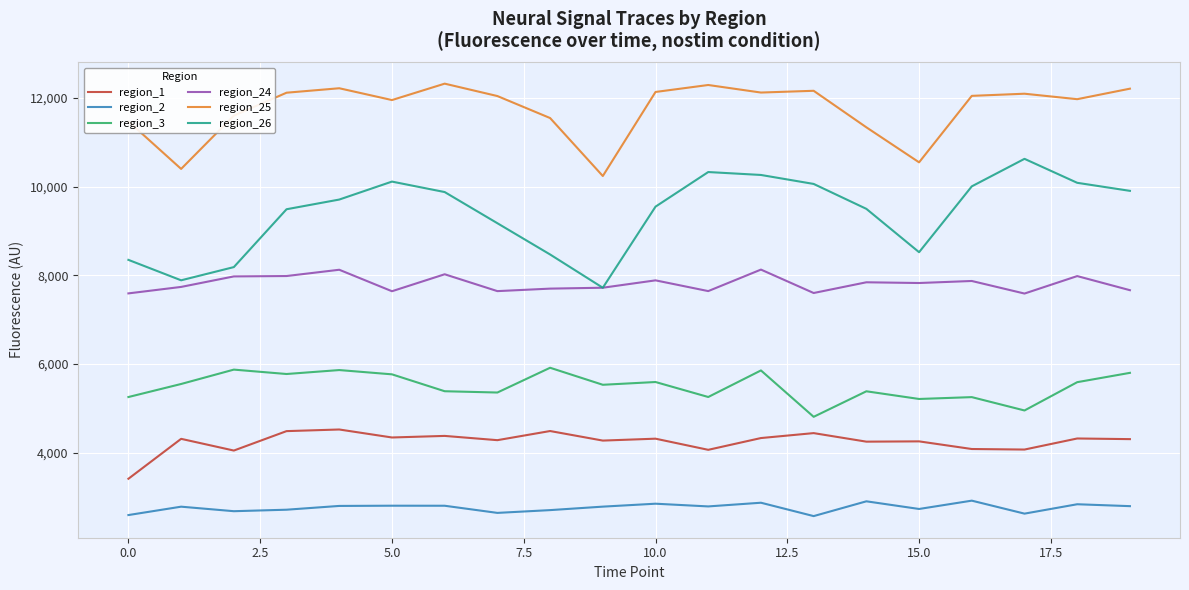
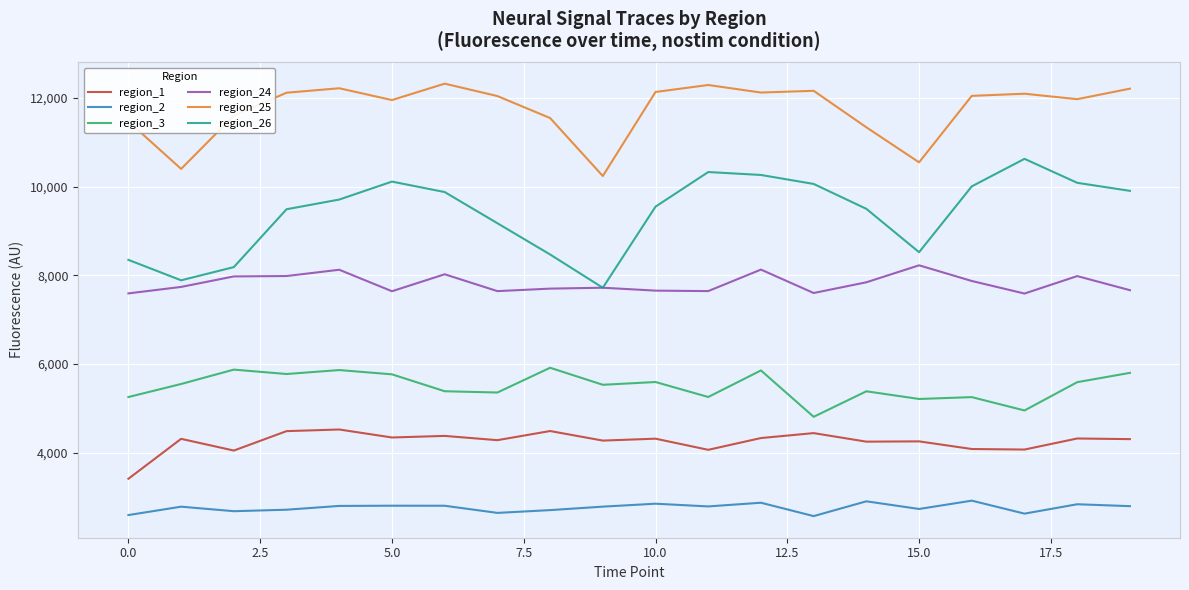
  {
    "region_1": {
      "0.0": "3,400",
      "5.0": "4,300",
      "10.0": "4,300",
      "15.0": "4,300"
    },
    "region_2": {
      "0.0": "2,600",
      "5.0": "2,800",
      "10.0": "2,900",
      "15.0": "2,700"
    },
    "region_24": {
      "0.0": "7,600",
      "5.0": "7,600",
-     "10.0": "7,900",
-     "15.0": "7,800"
+     "10.0": "7,700",
+     "15.0": "8,200"
    },
    "region_25": {
      "5.0": "12,000",
      "10.0": "12,100",
      "15.0": "10,500"
    }
  }
